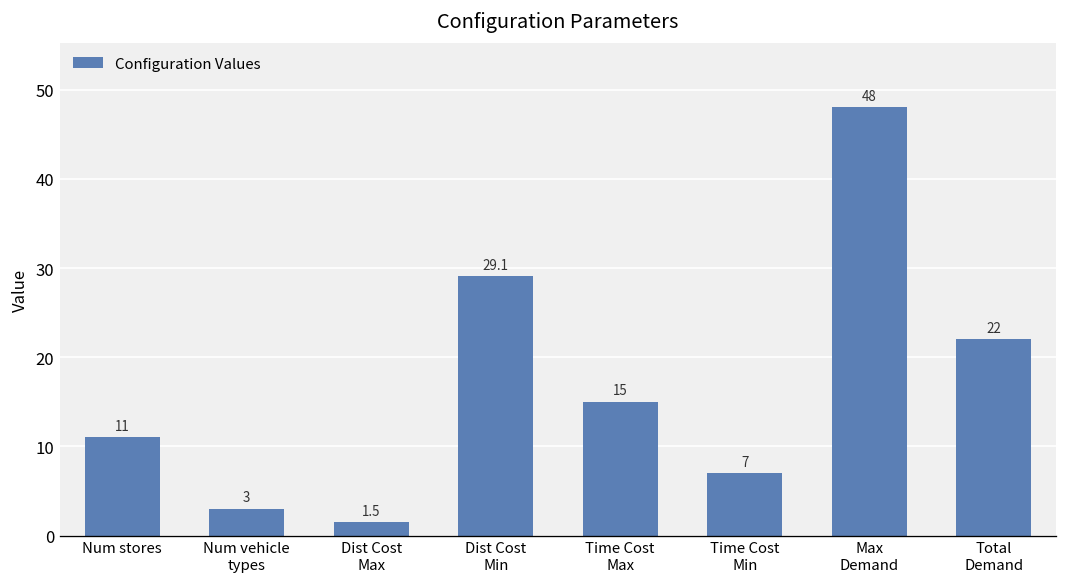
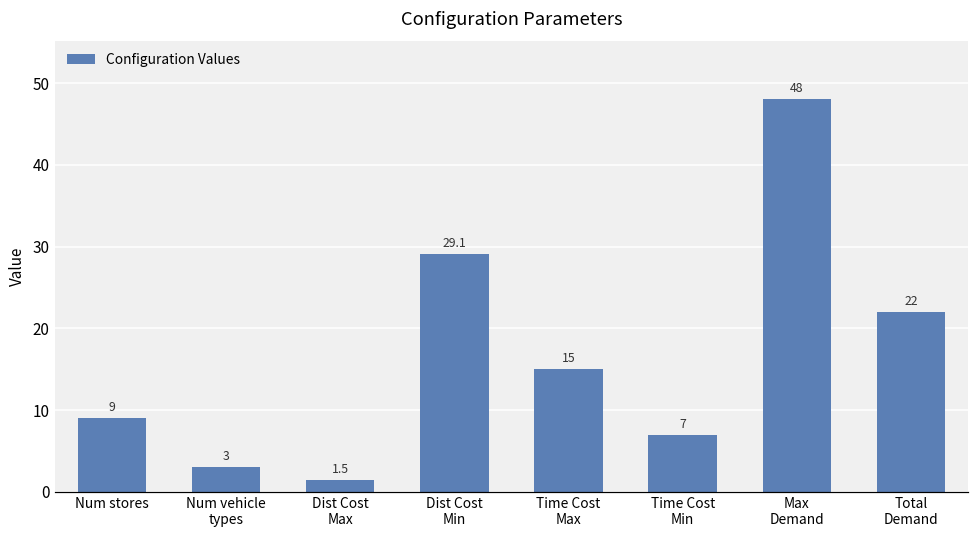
  {
-   "Num stores": 11,
+   "Num stores": 9,
    "Num vehicle types": 3,
    "Dist Cost Max": 1.5,
    "Dist Cost Min": 29.1,
    "Time Cost Max": 15,
    "Time Cost Min": 7,
    "Max Demand": 48,
    "Total Demand": 22
  }
